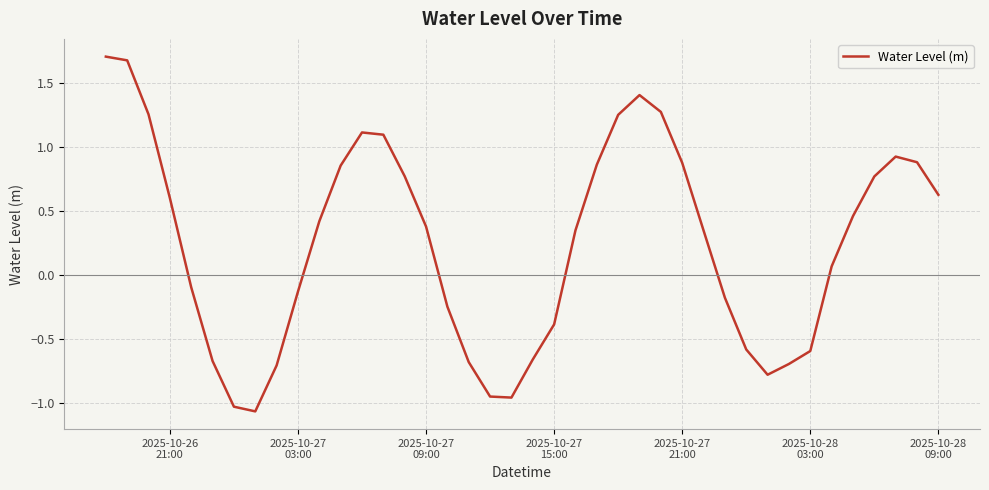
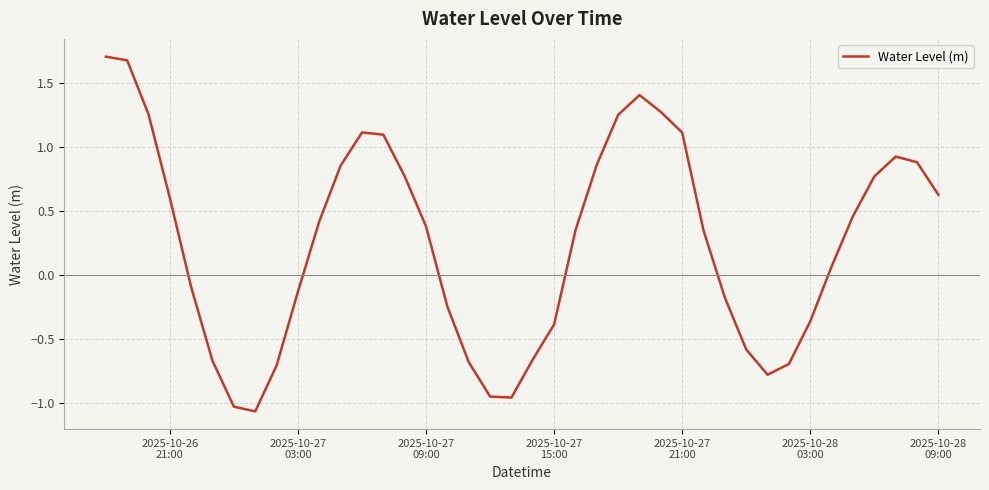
  {
    "2025-10-26 21:00": 0.60,
    "2025-10-27 03:00": -0.13,
    "2025-10-27 09:00": 0.38,
    "2025-10-27 15:00": -0.39,
-   "2025-10-27 21:00": 0.87,
-   "2025-10-28 03:00": -0.60,
+   "2025-10-27 21:00": 1.11,
+   "2025-10-28 03:00": -0.36,
    "2025-10-28 09:00": 0.62
  }
